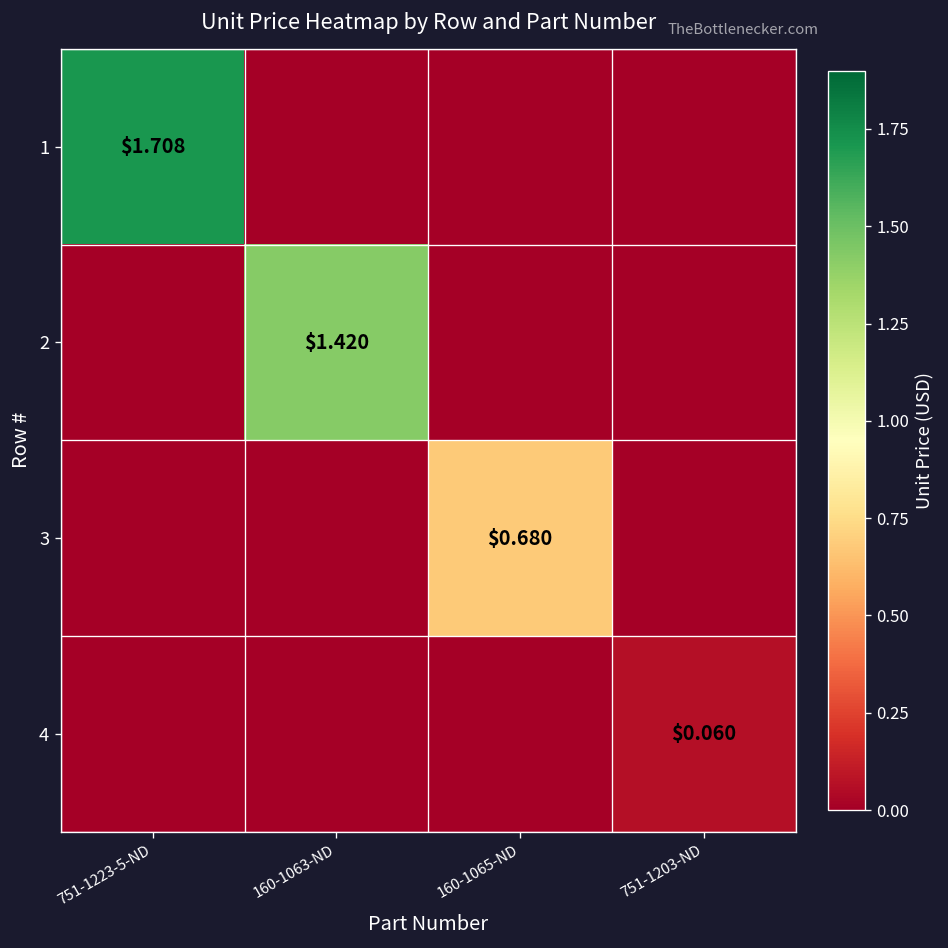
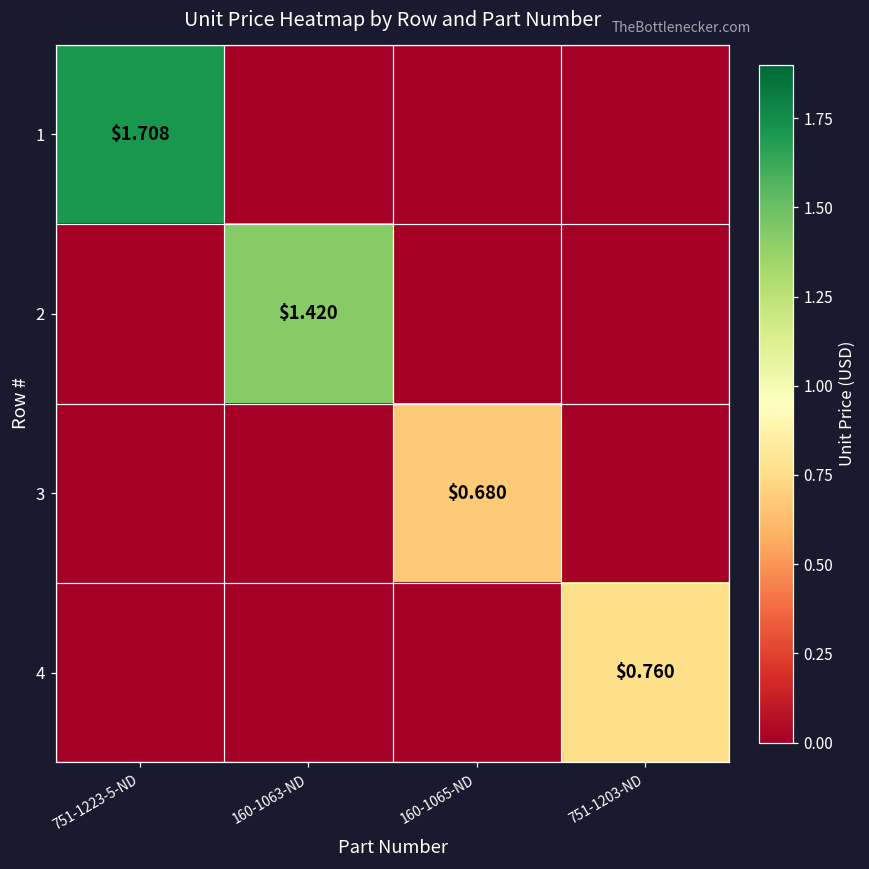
  {
    "1": {
      "751-1223-5-ND": "$1.708"
    },
    "2": {
      "160-1063-ND": "$1.420"
    },
    "3": {
      "160-1065-ND": "$0.680"
    },
    "4": {
-     "751-1203-ND": "$0.060"
+     "751-1203-ND": "$0.760"
    }
  }
